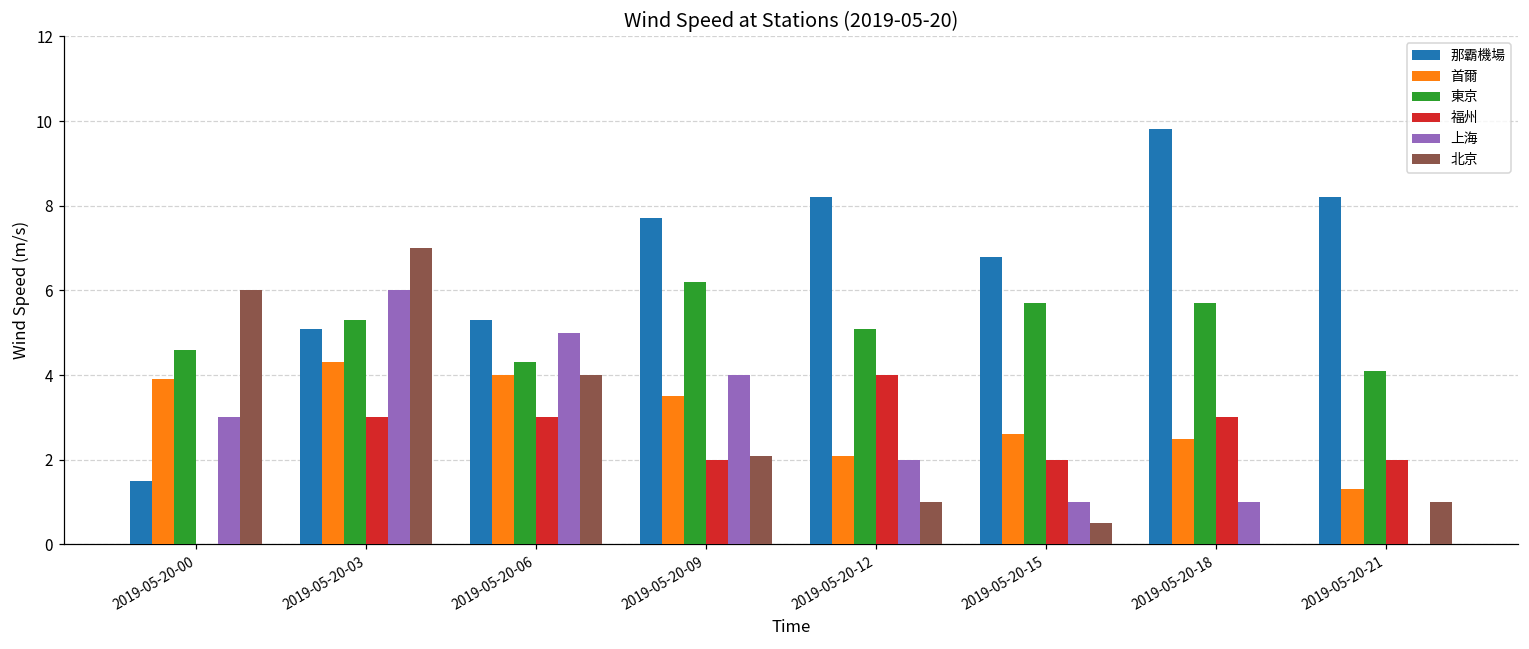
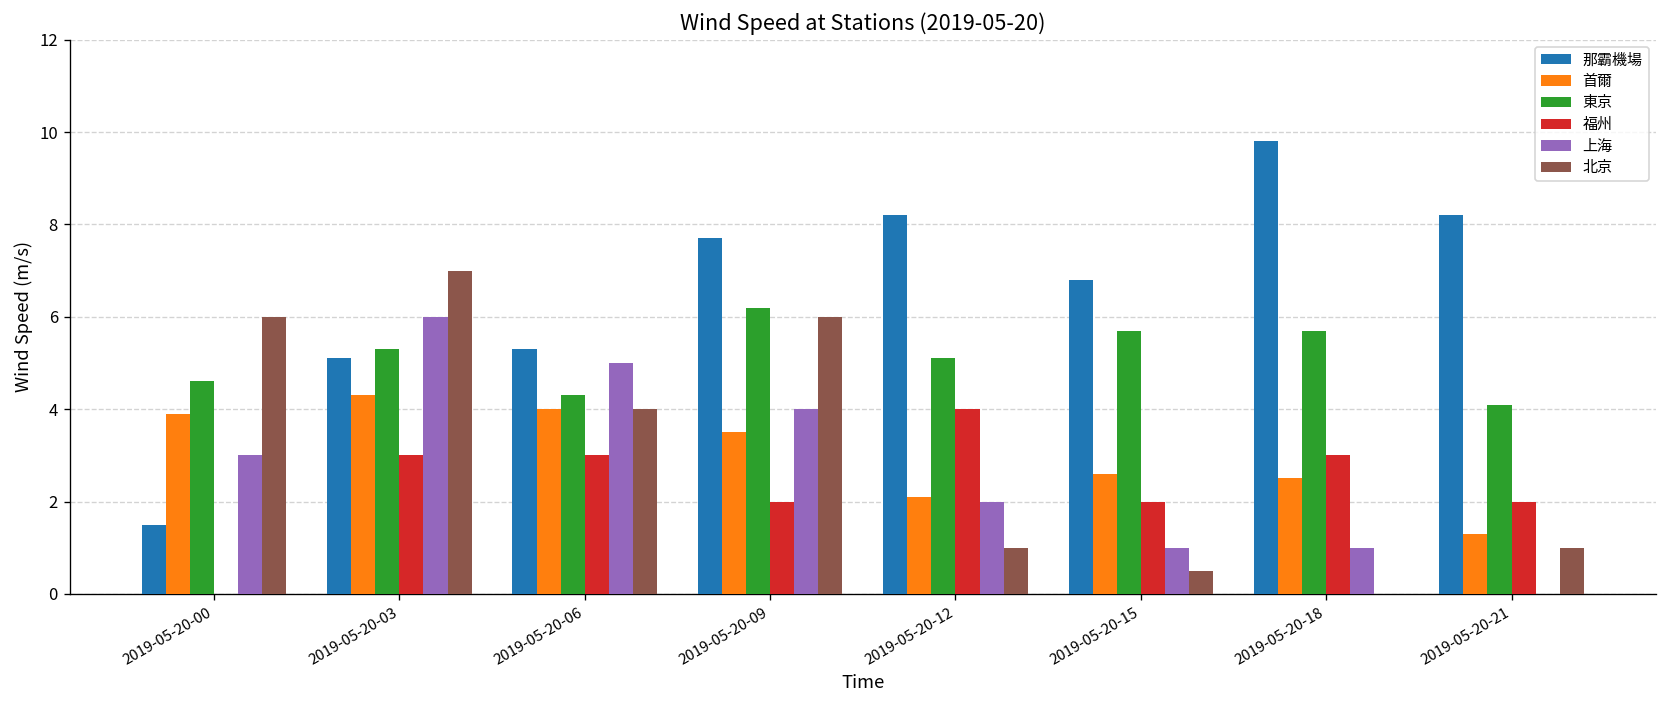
  {
    "那霸機場": {
      "2019-05-20-00": 1.5,
      "2019-05-20-03": 5.1,
      "2019-05-20-06": 5.3,
      "2019-05-20-09": 7.7,
      "2019-05-20-12": 8.2,
      "2019-05-20-15": 6.8,
      "2019-05-20-18": 9.8,
      "2019-05-20-21": 8.2
    },
    "首爾": {
      "2019-05-20-00": 3.9,
      "2019-05-20-03": 4.3,
      "2019-05-20-06": 4.0,
      "2019-05-20-09": 3.5,
      "2019-05-20-12": 2.1,
      "2019-05-20-15": 2.6,
      "2019-05-20-18": 2.5,
      "2019-05-20-21": 1.3
    },
    "東京": {
      "2019-05-20-00": 4.6,
      "2019-05-20-03": 5.3,
      "2019-05-20-06": 4.3,
      "2019-05-20-09": 6.2,
      "2019-05-20-12": 5.1,
      "2019-05-20-15": 5.7,
      "2019-05-20-18": 5.7,
      "2019-05-20-21": 4.1
    },
    "福州": {
      "2019-05-20-00": 0.0,
      "2019-05-20-03": 3.0,
      "2019-05-20-06": 3.0,
      "2019-05-20-09": 2.0,
      "2019-05-20-12": 4.0,
      "2019-05-20-15": 2.0,
      "2019-05-20-18": 3.0,
      "2019-05-20-21": 2.0
    },
    "上海": {
      "2019-05-20-00": 3.0,
      "2019-05-20-03": 6.0,
      "2019-05-20-06": 5.0,
      "2019-05-20-09": 4.0,
      "2019-05-20-12": 2.0,
      "2019-05-20-15": 1.0,
      "2019-05-20-18": 1.0,
      "2019-05-20-21": 0.0
    },
    "北京": {
      "2019-05-20-00": 6.0,
      "2019-05-20-03": 7.0,
      "2019-05-20-06": 4.0,
-     "2019-05-20-09": 2.1,
+     "2019-05-20-09": 6.0,
      "2019-05-20-12": 1.0,
      "2019-05-20-15": 0.5,
      "2019-05-20-18": 0.0,
      "2019-05-20-21": 1.0
    }
  }
